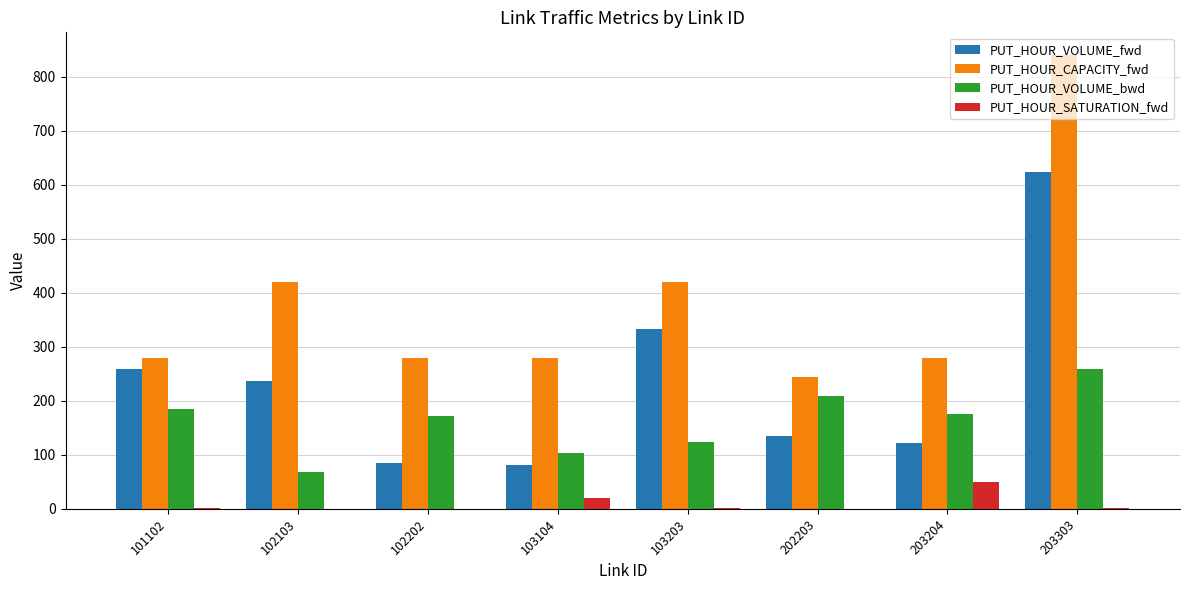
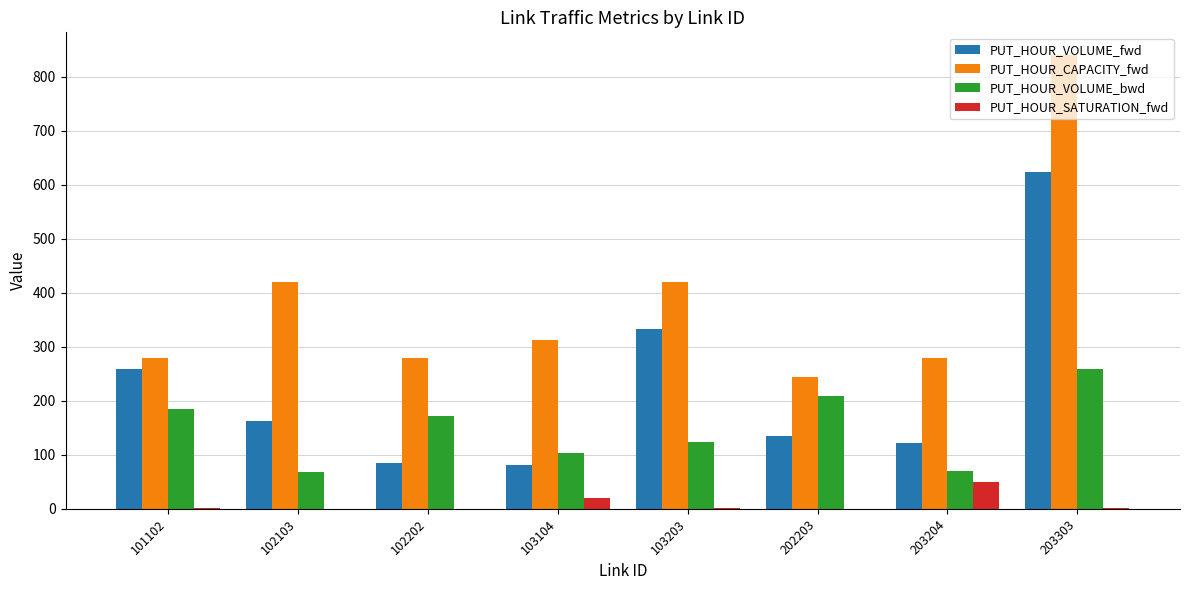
  {
    "PUT_HOUR_VOLUME_fwd": {
      "101102": 260,
-     "102103": 240,
+     "102103": 160,
      "102202": 90,
      "103104": 80,
      "103203": 330,
      "202203": 130,
      "203204": 120,
      "203303": 620
    },
    "PUT_HOUR_CAPACITY_fwd": {
      "101102": 280,
      "102103": 420,
      "102202": 280,
-     "103104": 280,
+     "103104": 310,
      "103203": 420,
      "202203": 240,
      "203204": 280
    },
    "PUT_HOUR_VOLUME_bwd": {
      "101102": 180,
      "102103": 70,
      "102202": 170,
      "103104": 100,
      "103203": 120,
      "202203": 210,
-     "203204": 180,
+     "203204": 70,
      "203303": 260
    },
    "PUT_HOUR_SATURATION_fwd": {
      "103104": 20,
      "203204": 50
    }
  }
